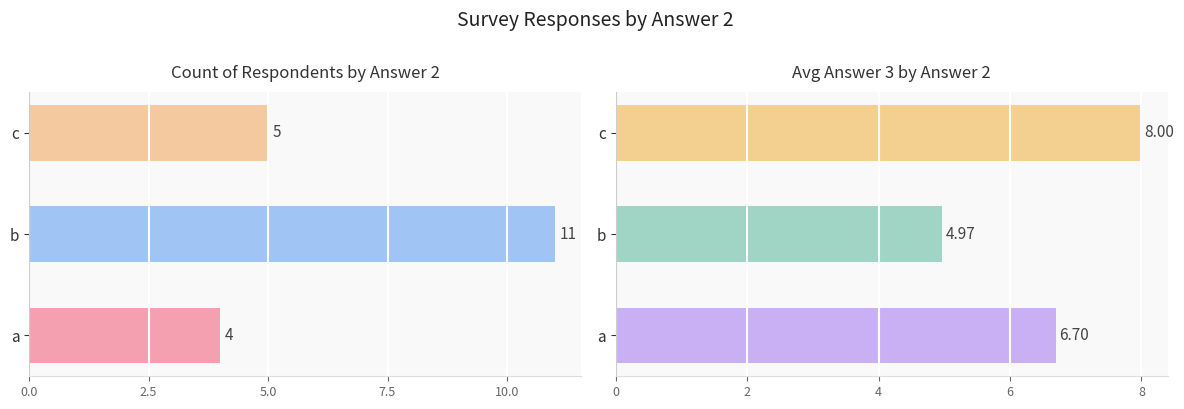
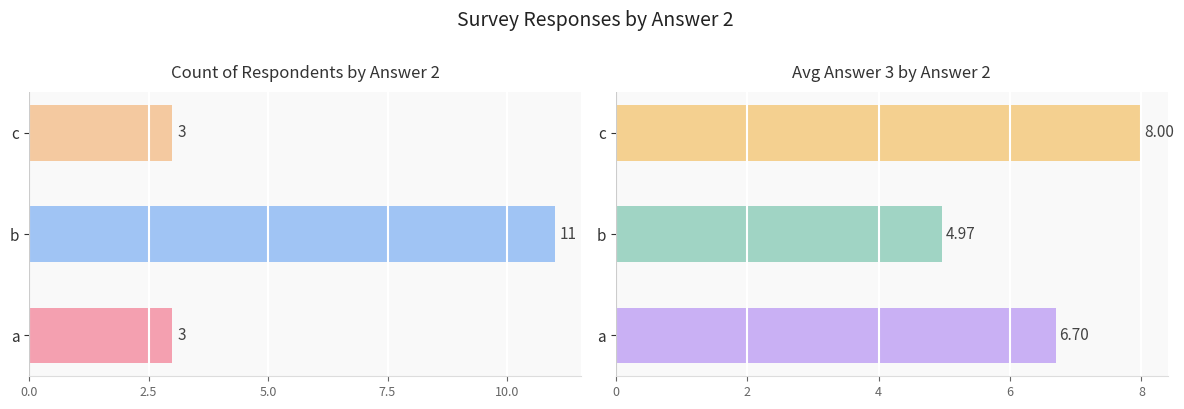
  {
    "Count of Respondents by Answer 2": {
-     "c": 5,
+     "c": 3,
      "b": 11,
-     "a": 4
+     "a": 3
    },
    "Avg Answer 3 by Answer 2": {
      "c": 8.00,
      "b": 4.97,
      "a": 6.70
    }
  }
